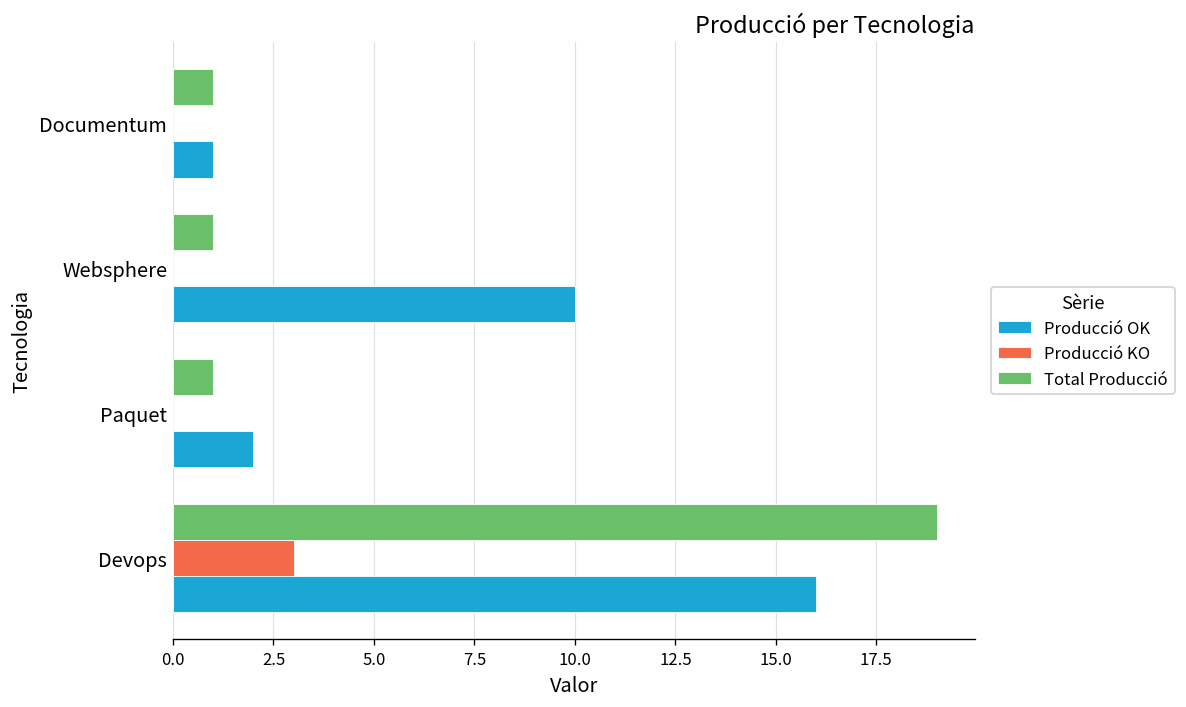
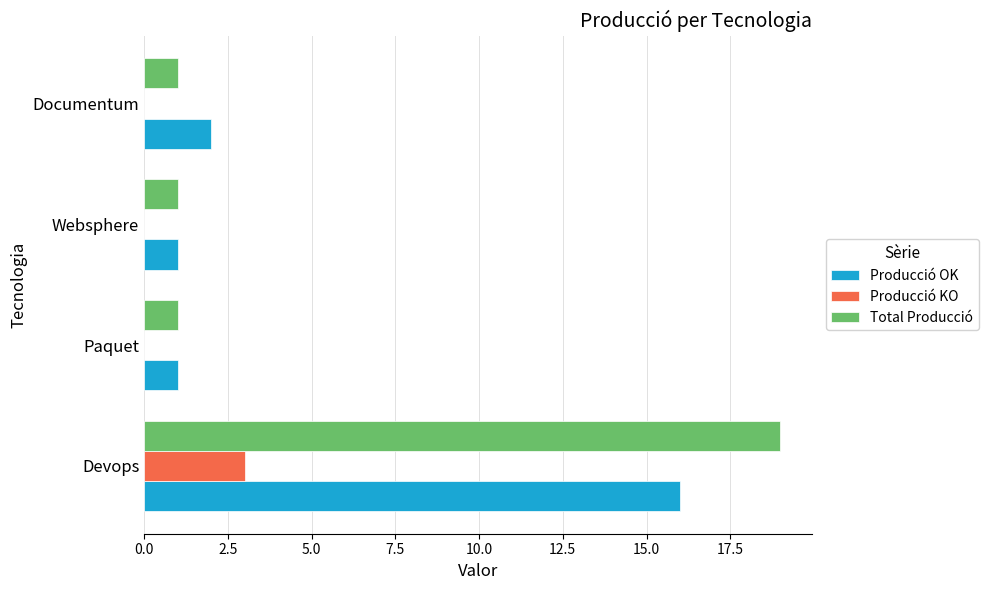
  {
    "Producció OK": {
-     "Documentum": 1,
-     "Websphere": 10,
-     "Paquet": 2,
+     "Documentum": 2,
+     "Websphere": 1,
+     "Paquet": 1,
      "Devops": 16
    },
    "Producció KO": {
      "Documentum": 0,
      "Websphere": 0,
      "Paquet": 0,
      "Devops": 3
    },
    "Total Producció": {
      "Documentum": 1,
      "Websphere": 1,
      "Paquet": 1,
      "Devops": 19
    }
  }
